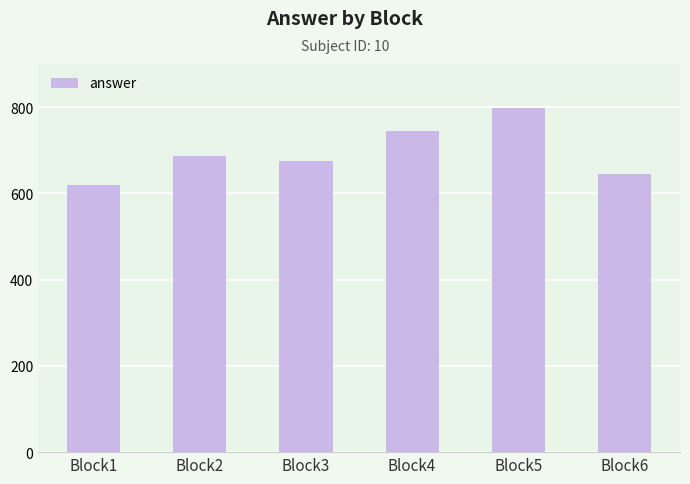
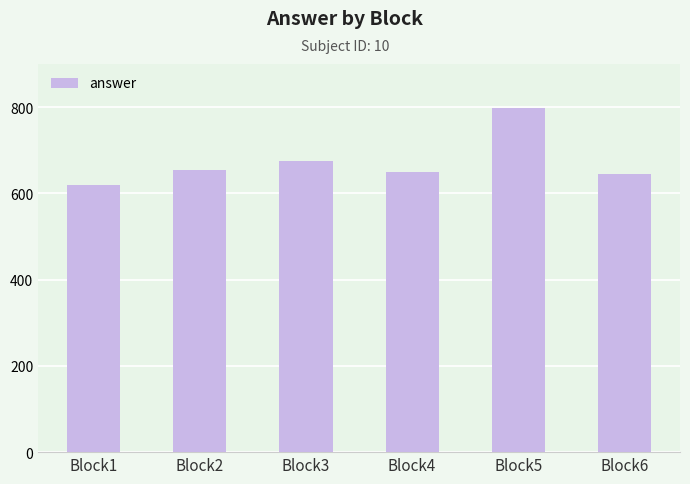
  {
    "Block1": 620,
-   "Block2": 690,
+   "Block2": 660,
    "Block3": 680,
-   "Block4": 750,
+   "Block4": 650,
    "Block5": 800,
    "Block6": 640
  }
